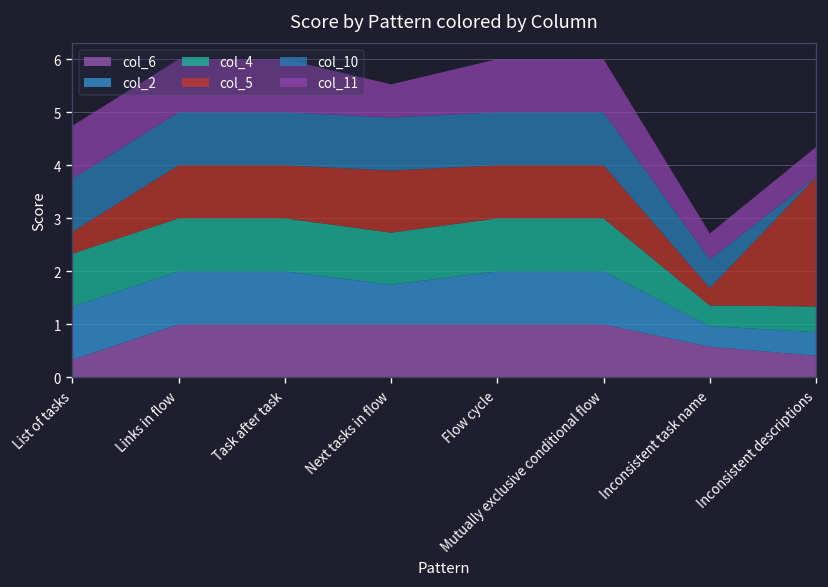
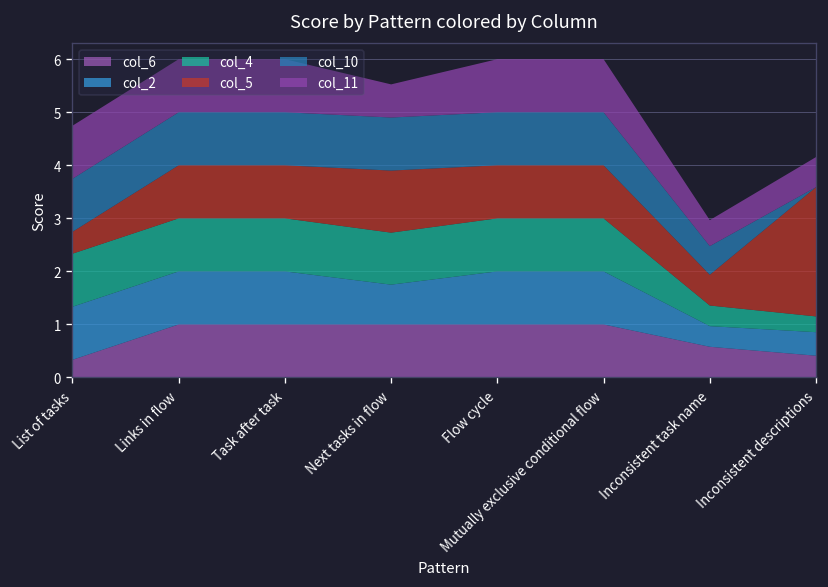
  {
    "col_4": {
      "List of tasks": 1.0,
      "Links in flow": 1.0,
      "Task after task": 1.0,
      "Next tasks in flow": 1.0,
      "Flow cycle": 1.0,
      "Mutually exclusive conditional flow": 1.0,
      "Inconsistent task name": 0.4,
-     "Inconsistent descriptions": 0.5
+     "Inconsistent descriptions": 0.3
    },
    "col_5": {
      "List of tasks": 0.4,
      "Links in flow": 1.0,
      "Task after task": 1.0,
      "Next tasks in flow": 1.2,
      "Flow cycle": 1.0,
      "Mutually exclusive conditional flow": 1.0,
-     "Inconsistent task name": 0.3
+     "Inconsistent task name": 0.6
    }
  }
